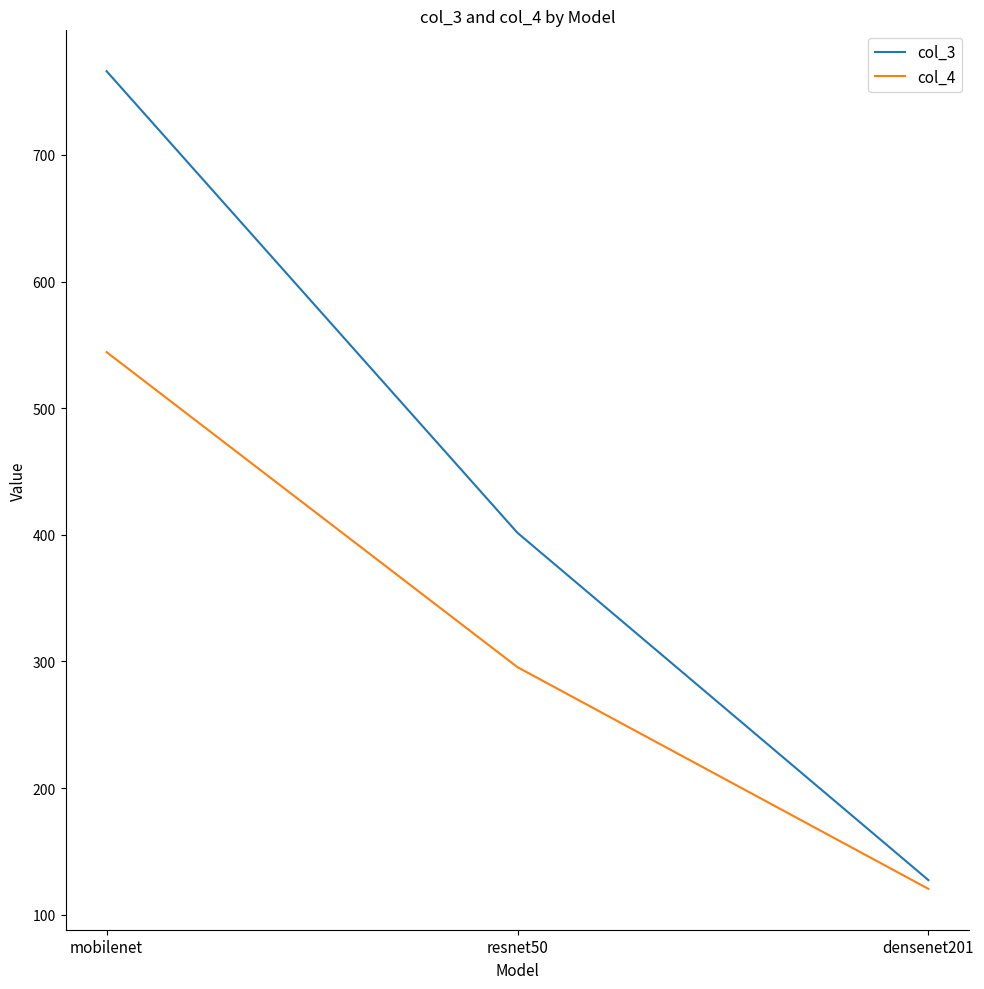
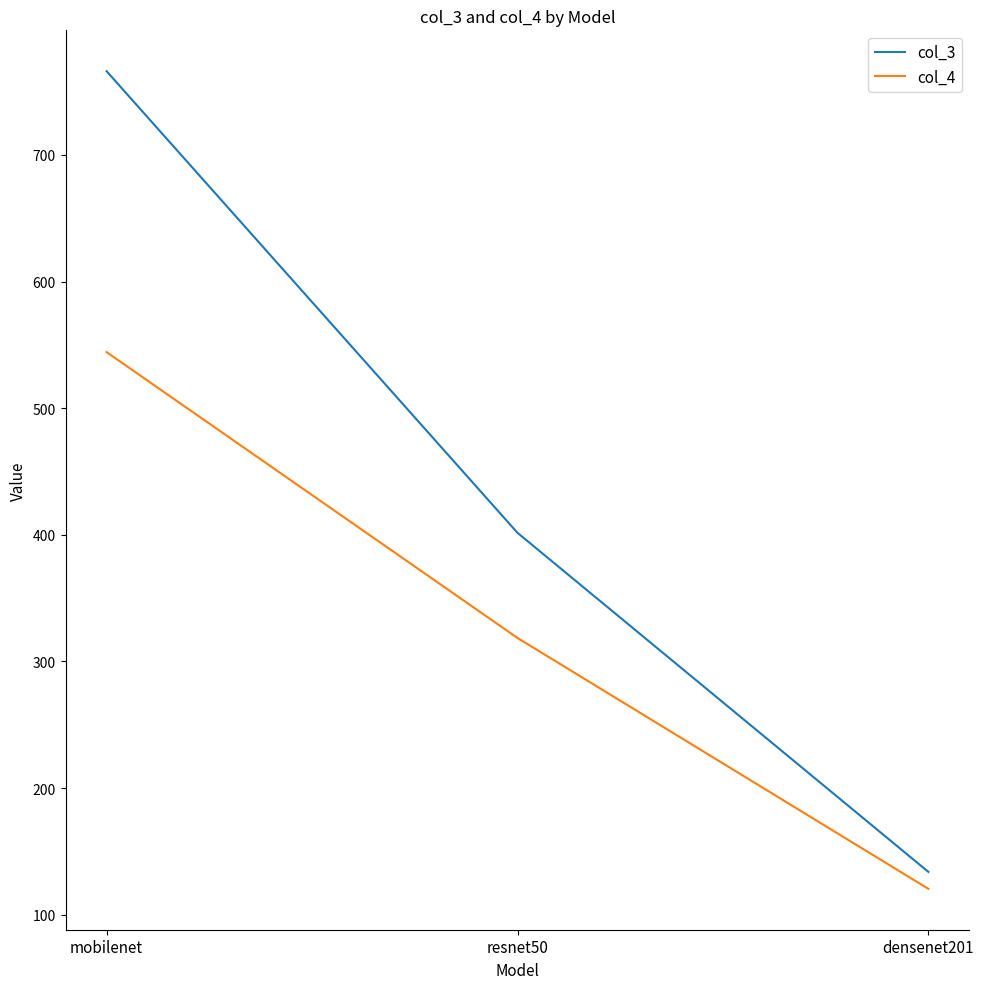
  {
    "col_3": {
      "mobilenet": 766,
      "resnet50": 402,
-     "densenet201": 127
+     "densenet201": 134
    },
    "col_4": {
      "mobilenet": 544,
-     "resnet50": 296,
+     "resnet50": 319,
      "densenet201": 120
    }
  }
